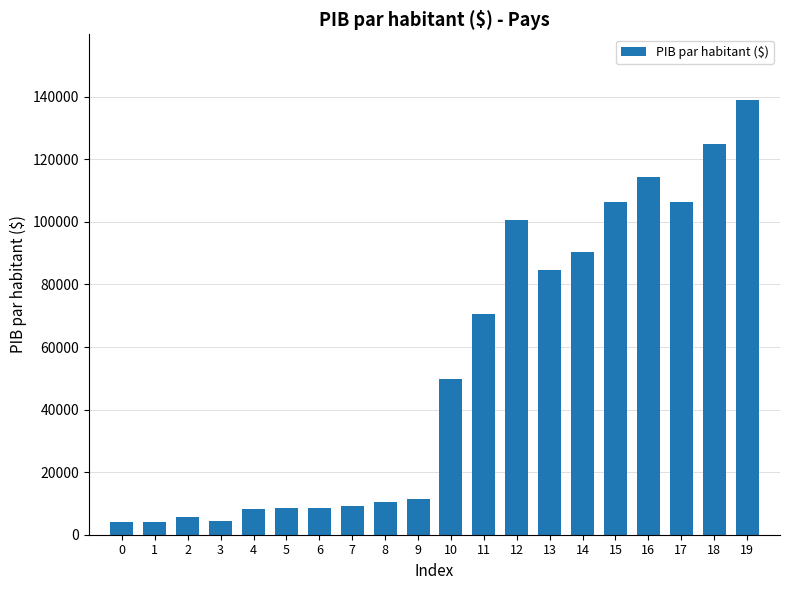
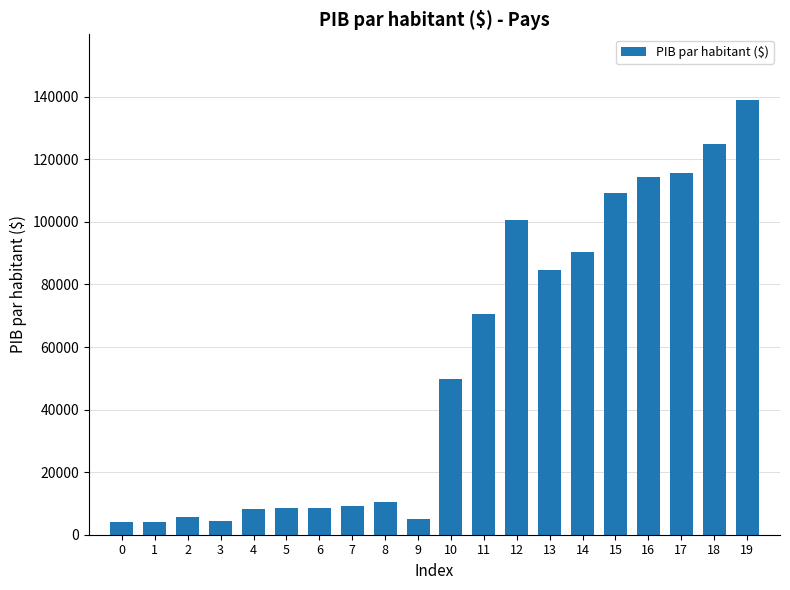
  {
    "0": 4000,
    "1": 4000,
    "2": 6000,
    "3": 4000,
    "4": 8000,
    "5": 9000,
    "6": 9000,
    "7": 9000,
    "8": 11000,
-   "9": 11000,
+   "9": 5000,
    "10": 50000,
    "11": 71000,
    "12": 101000,
    "13": 85000,
    "14": 91000,
-   "15": 106000,
+   "15": 109000,
    "16": 114000,
-   "17": 106000,
+   "17": 116000,
    "18": 125000,
    "19": 139000
  }
